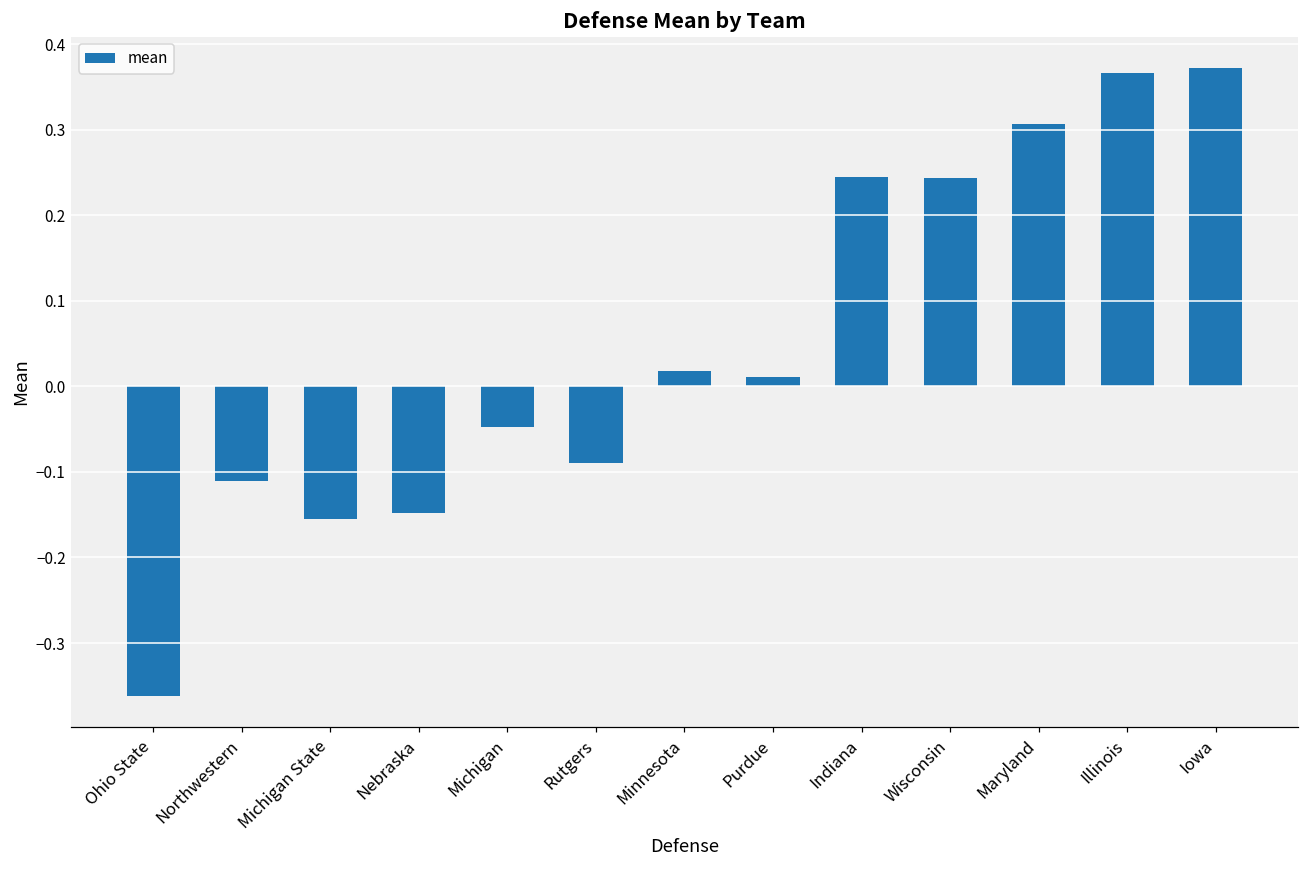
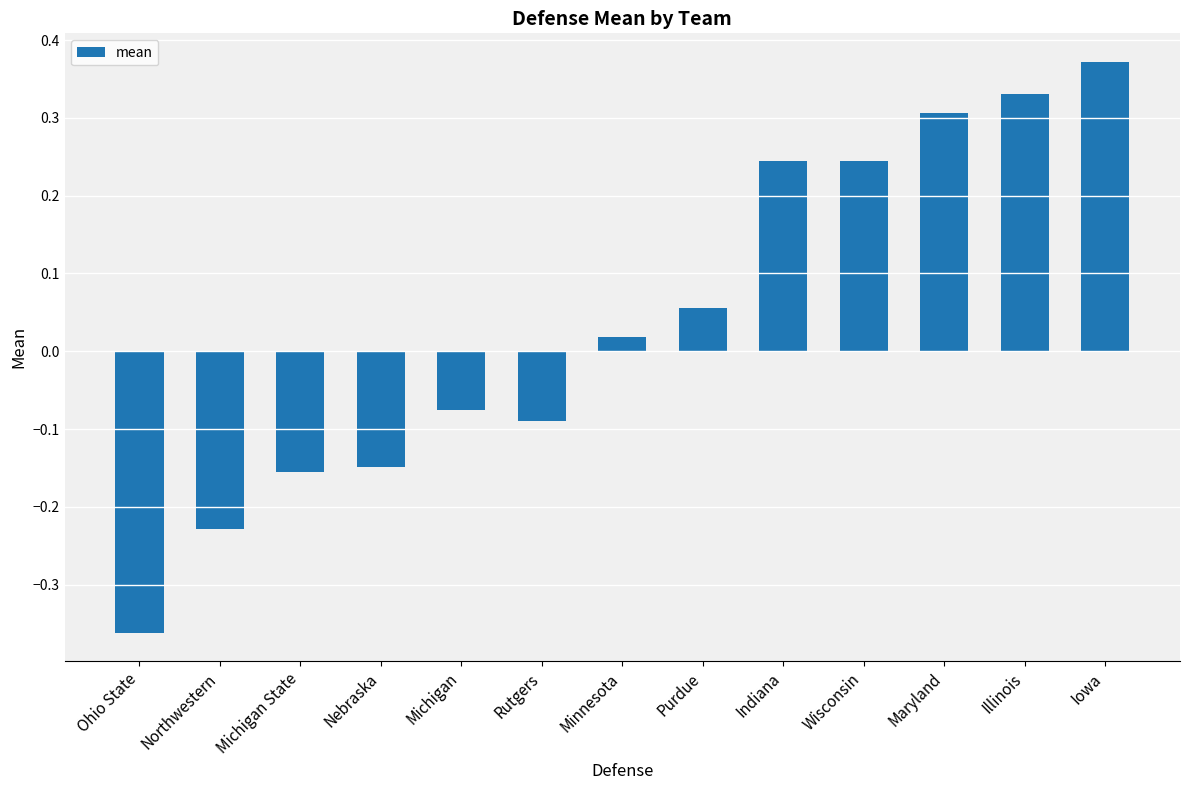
  {
    "Ohio State": -0.36,
-   "Northwestern": -0.11,
+   "Northwestern": -0.23,
    "Michigan State": -0.16,
    "Nebraska": -0.15,
-   "Michigan": -0.05,
+   "Michigan": -0.07,
    "Rutgers": -0.09,
    "Minnesota": 0.02,
-   "Purdue": 0.01,
+   "Purdue": 0.06,
    "Indiana": 0.25,
    "Wisconsin": 0.24,
    "Maryland": 0.31,
-   "Illinois": 0.37,
+   "Illinois": 0.33,
    "Iowa": 0.37
  }
